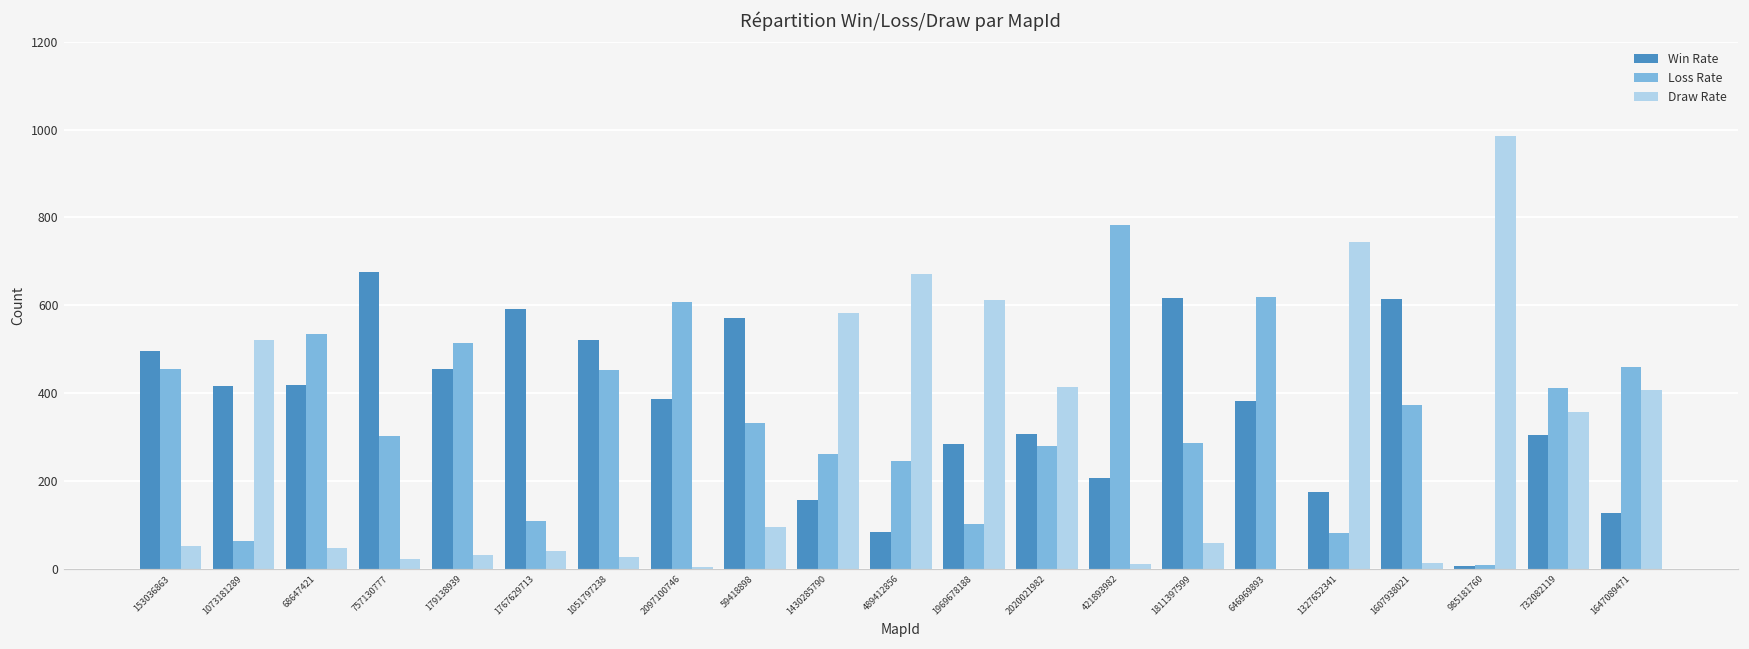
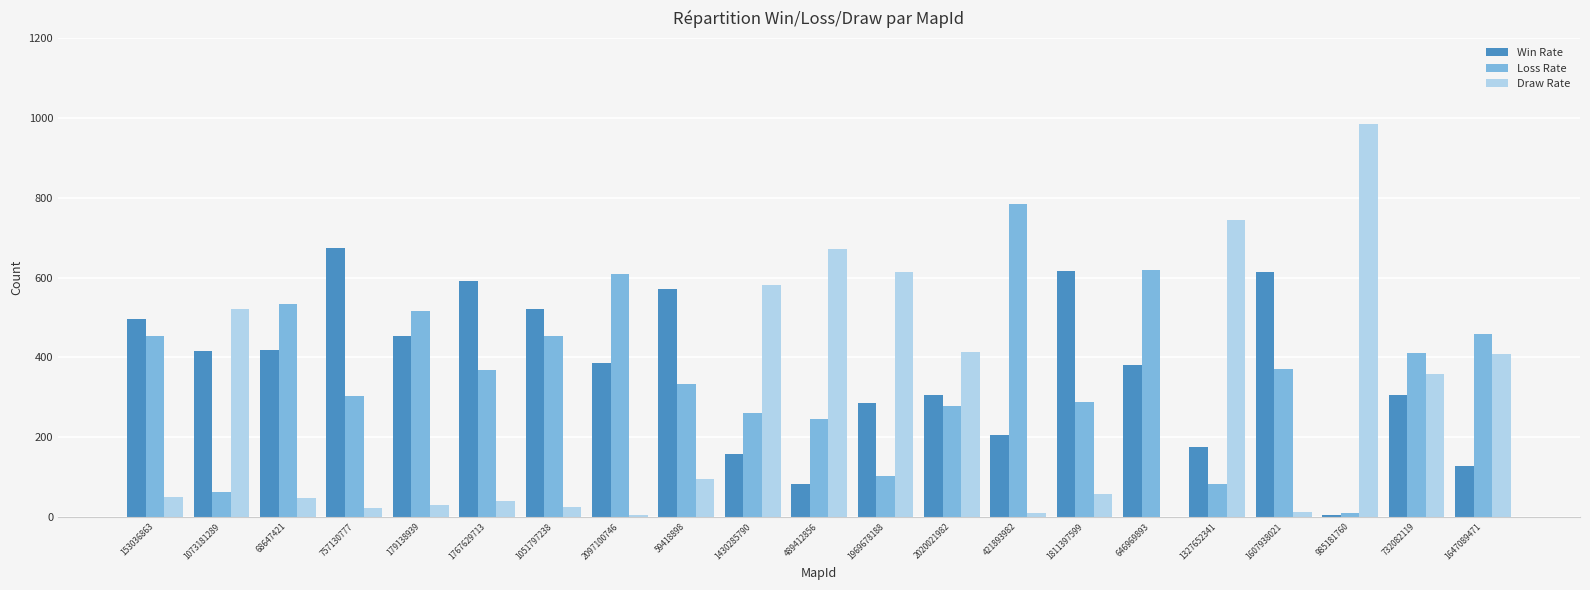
  {
    "Win Rate": {
      "153036863": 500,
      "1073181289": 420,
      "68647421": 420,
      "757130777": 680,
      "179138939": 450,
      "1767629713": 590,
      "1051797238": 520,
      "2097100746": 390,
      "59418898": 570,
      "1430285790": 160,
      "489412856": 80,
      "1969678188": 290,
      "2020021982": 310,
      "421893982": 210,
      "1811397599": 620,
      "646969893": 380,
      "1327652341": 180,
      "1607938021": 620,
      "732082119": 310,
      "1647089471": 130
    },
    "Loss Rate": {
      "153036863": 450,
      "1073181289": 60,
      "68647421": 530,
      "757130777": 300,
      "179138939": 520,
-     "1767629713": 110,
+     "1767629713": 370,
      "1051797238": 450,
      "2097100746": 610,
      "59418898": 330,
      "1430285790": 260,
      "489412856": 250,
      "1969678188": 100,
      "2020021982": 280,
      "421893982": 780,
      "1811397599": 290,
      "646969893": 620,
      "1327652341": 80,
      "1607938021": 370,
      "985181760": 10,
      "732082119": 410,
      "1647089471": 460
    },
    "Draw Rate": {
      "153036863": 50,
      "1073181289": 520,
      "68647421": 50,
      "757130777": 20,
      "179138939": 30,
      "1767629713": 40,
      "1051797238": 30,
      "59418898": 100,
      "1430285790": 580,
      "489412856": 670,
      "1969678188": 610,
      "2020021982": 410,
      "421893982": 10,
      "1811397599": 60,
      "646969893": 0,
      "1327652341": 740,
      "1607938021": 10,
      "985181760": 990,
      "732082119": 360,
      "1647089471": 410
    }
  }
